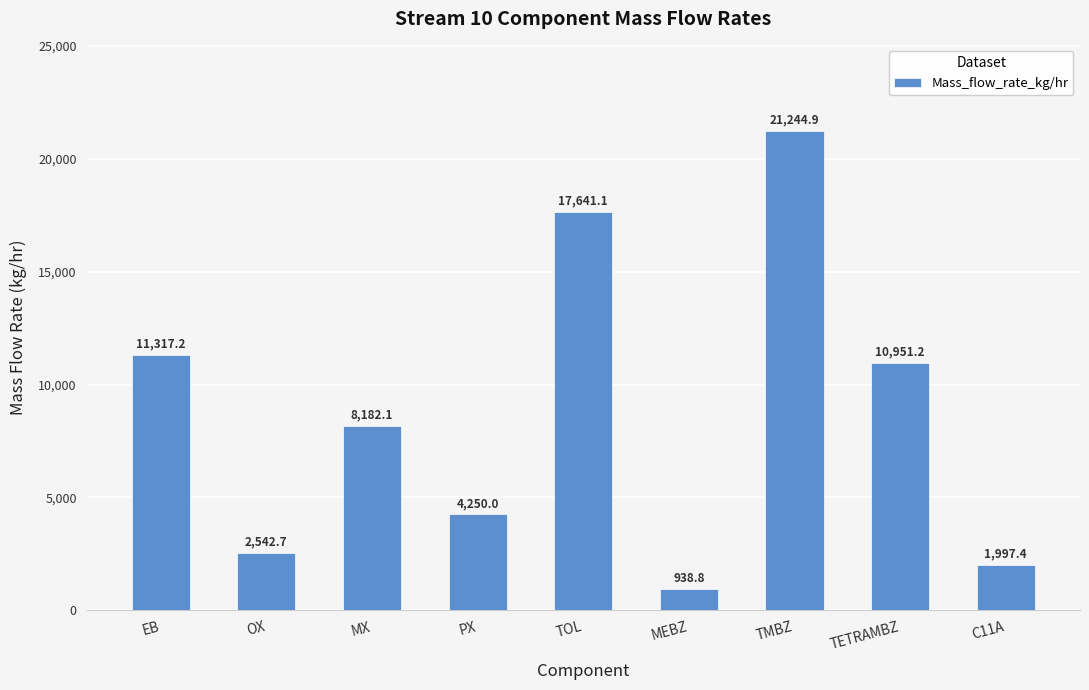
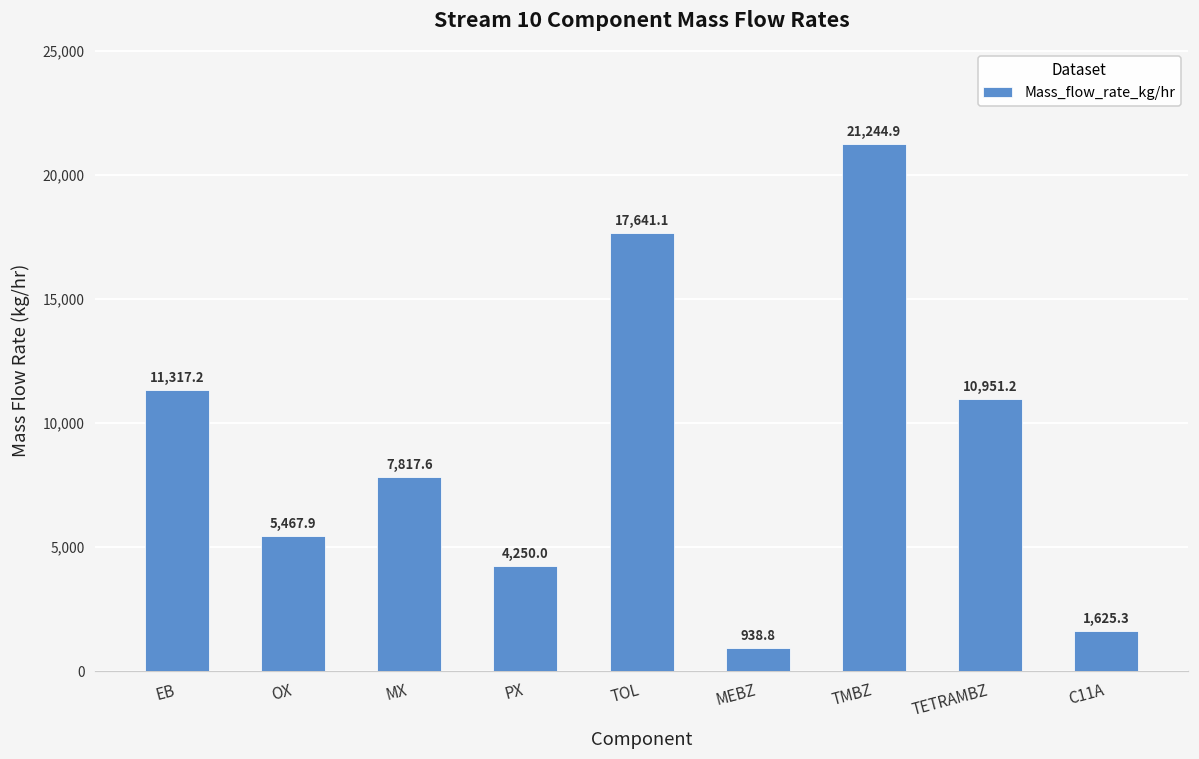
  {
    "EB": "11,317.2",
-   "OX": "2,542.7",
-   "MX": "8,182.1",
+   "OX": "5,467.9",
+   "MX": "7,817.6",
    "PX": "4,250.0",
    "TOL": "17,641.1",
    "MEBZ": "938.8",
    "TMBZ": "21,244.9",
    "TETRAMBZ": "10,951.2",
-   "C11A": "1,997.4"
+   "C11A": "1,625.3"
  }
